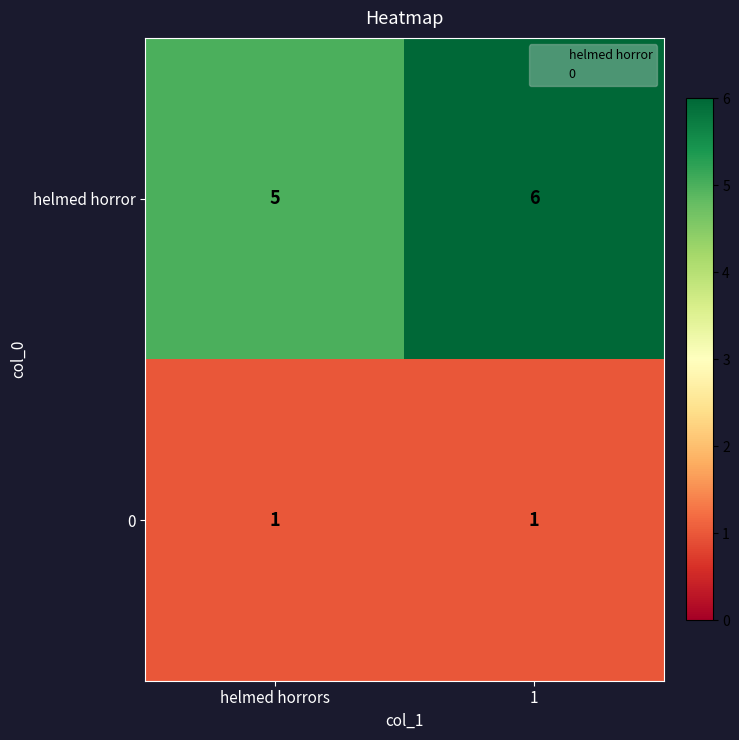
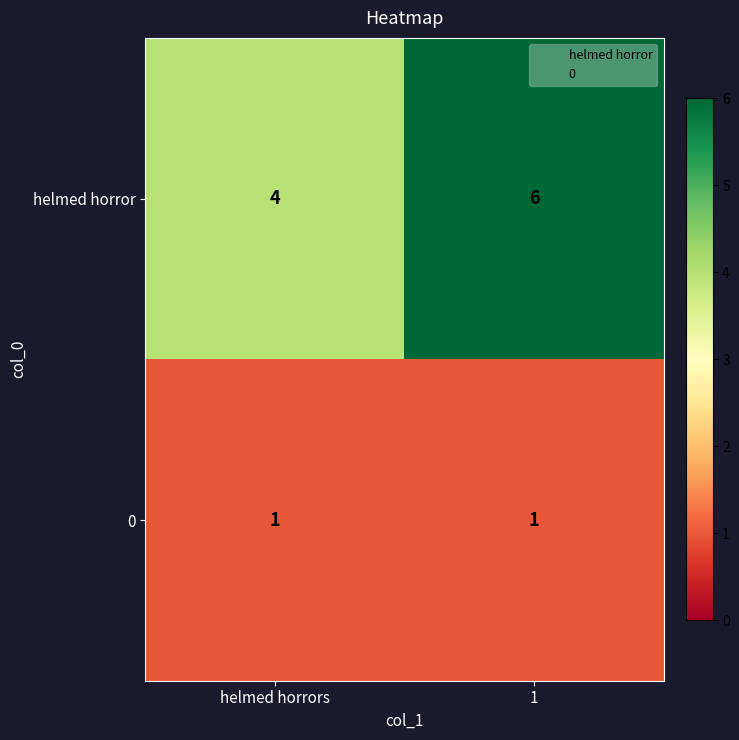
  {
    "helmed horror": {
-     "helmed horrors": 5
+     "helmed horrors": 4
    }
  }
